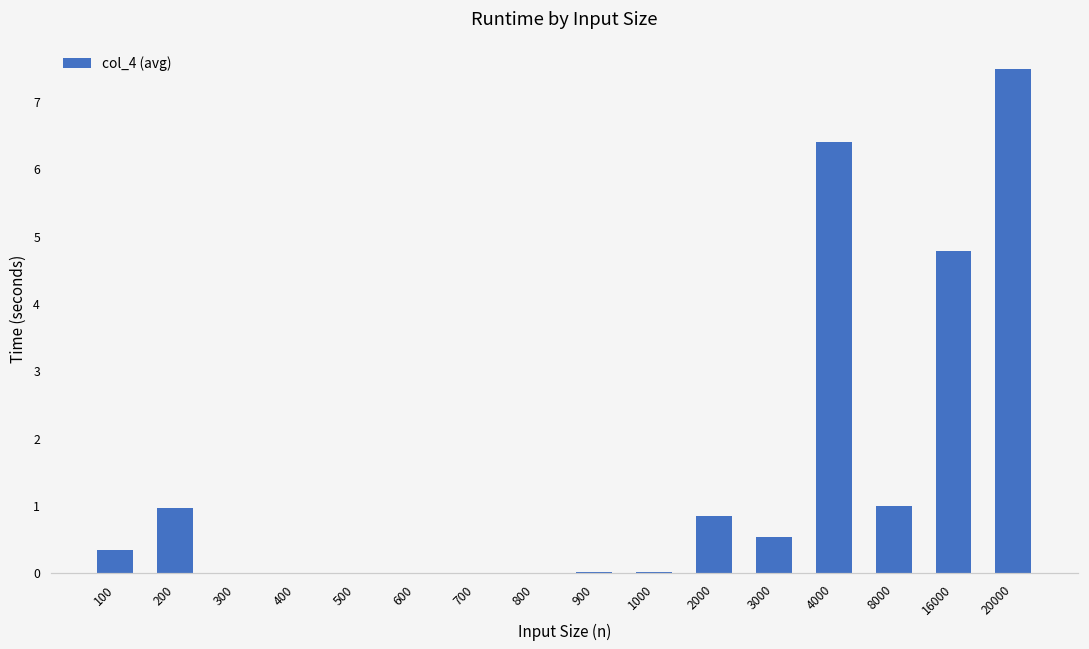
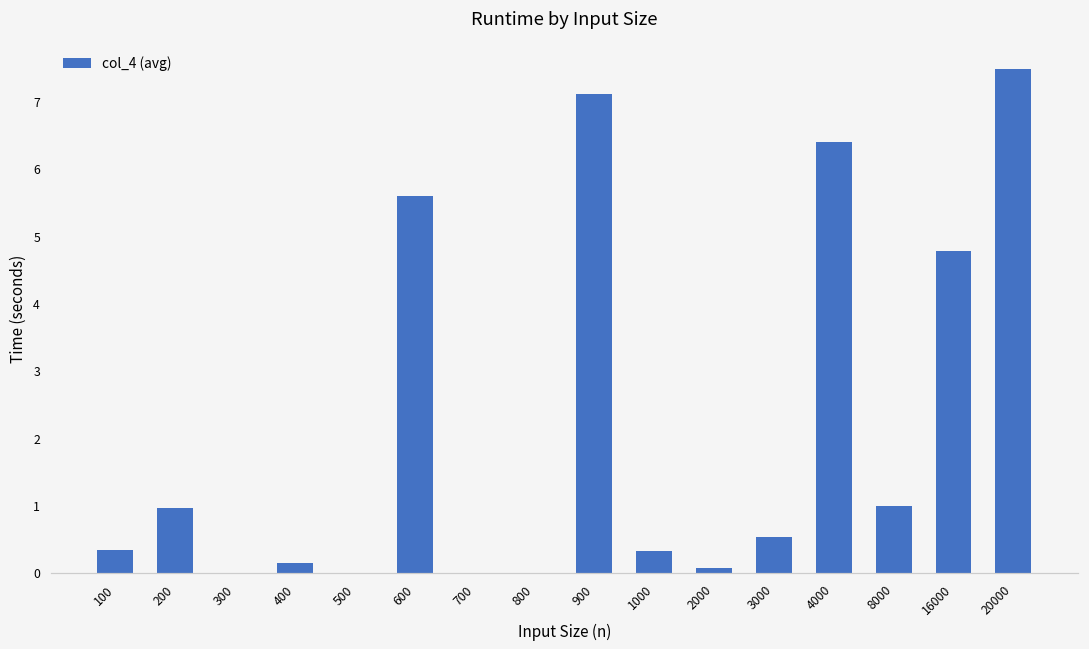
  {
    "100": 0.3,
    "200": 1.0,
-   "400": 0.0,
-   "600": 0.0,
-   "900": 0.0,
-   "1000": 0.0,
-   "2000": 0.9,
+   "400": 0.2,
+   "600": 5.6,
+   "900": 7.1,
+   "1000": 0.3,
+   "2000": 0.1,
    "3000": 0.5,
    "4000": 6.4,
    "8000": 1.0,
    "16000": 4.8,
    "20000": 7.5
  }
